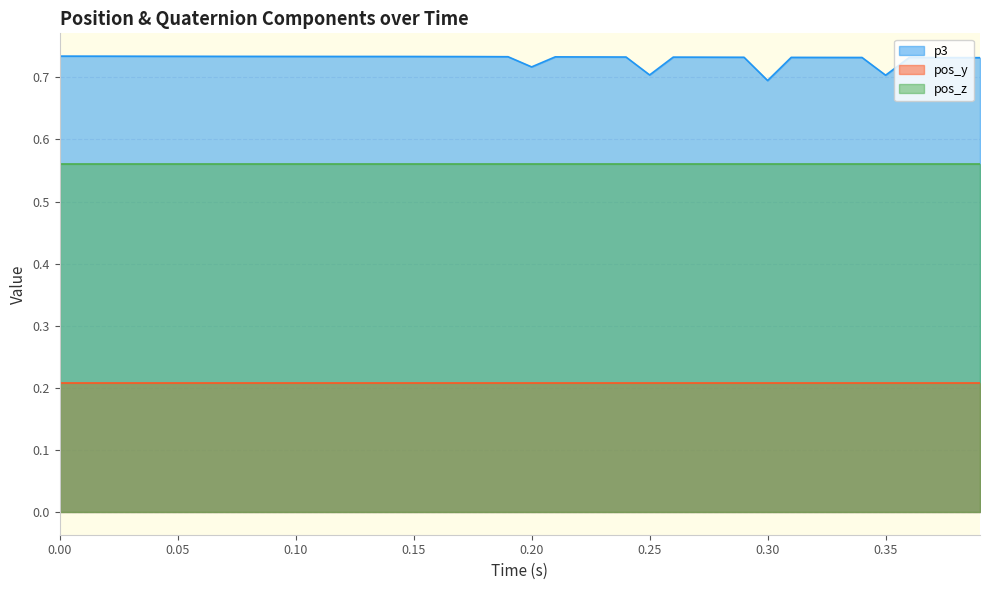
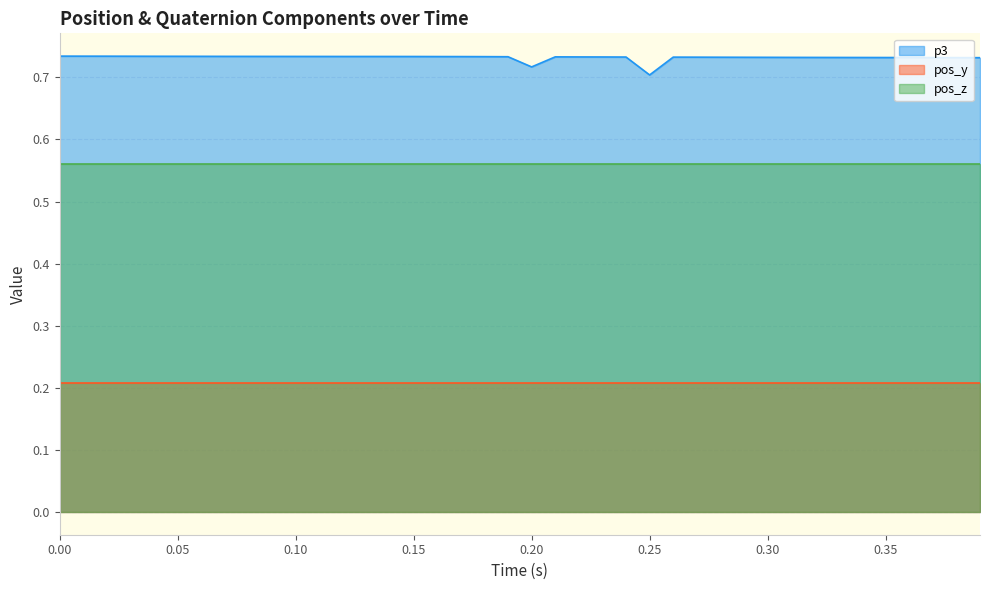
  {
    "p3": {
      "0.00": 0.73,
      "0.05": 0.73,
      "0.10": 0.73,
      "0.15": 0.73,
      "0.20": 0.72,
      "0.25": 0.70,
-     "0.30": 0.69,
-     "0.35": 0.70
+     "0.30": 0.73,
+     "0.35": 0.73
    },
    "pos_y": {
      "0.00": 0.21,
      "0.05": 0.21,
      "0.10": 0.21,
      "0.15": 0.21,
      "0.20": 0.21,
      "0.25": 0.21,
      "0.30": 0.21,
      "0.35": 0.21
    },
    "pos_z": {
      "0.00": 0.56,
      "0.05": 0.56,
      "0.10": 0.56,
      "0.15": 0.56,
      "0.20": 0.56,
      "0.25": 0.56,
      "0.30": 0.56,
      "0.35": 0.56
    }
  }
